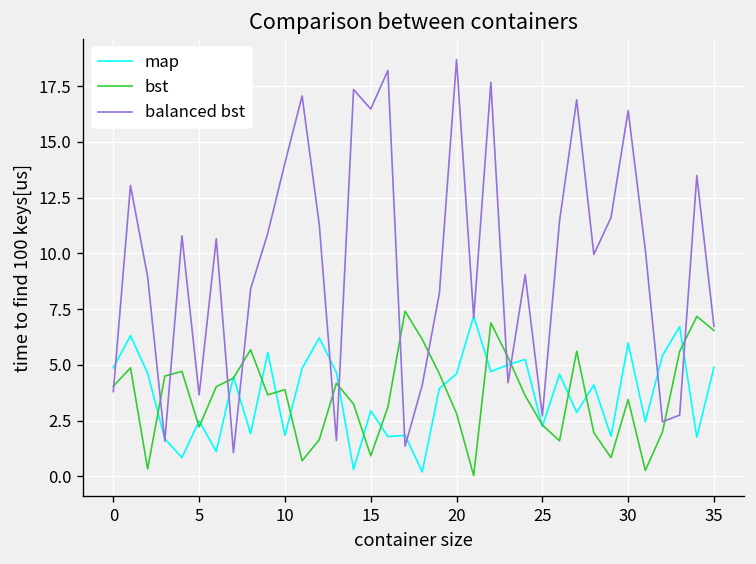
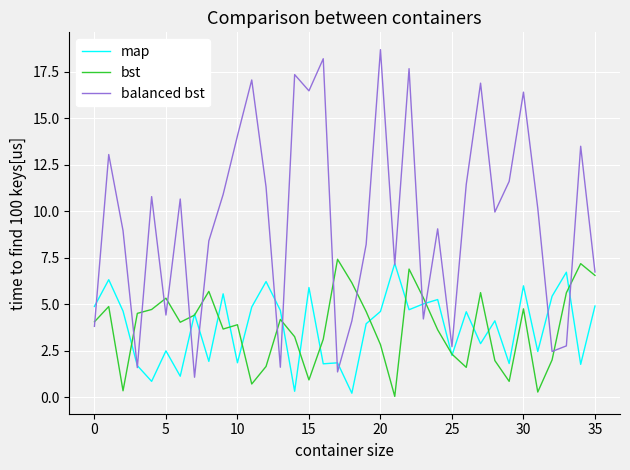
  {
    "map": {
      "0": 4.9,
      "5": 2.5,
      "10": 1.8,
-     "15": 2.9,
+     "15": 5.9,
      "20": 4.6,
      "30": 6.0,
      "35": 4.9
    },
    "bst": {
      "0": 4.0,
-     "5": 2.2,
+     "5": 5.3,
      "10": 3.9,
      "15": 0.9,
      "20": 2.8,
-     "30": 3.4,
+     "30": 4.7,
      "35": 6.5
    },
    "balanced bst": {
      "0": 3.8,
-     "5": 3.7,
+     "5": 4.4,
      "10": 14.1,
      "15": 16.5,
      "20": 18.7,
      "25": 2.7,
      "30": 16.4,
      "35": 6.7
    }
  }
